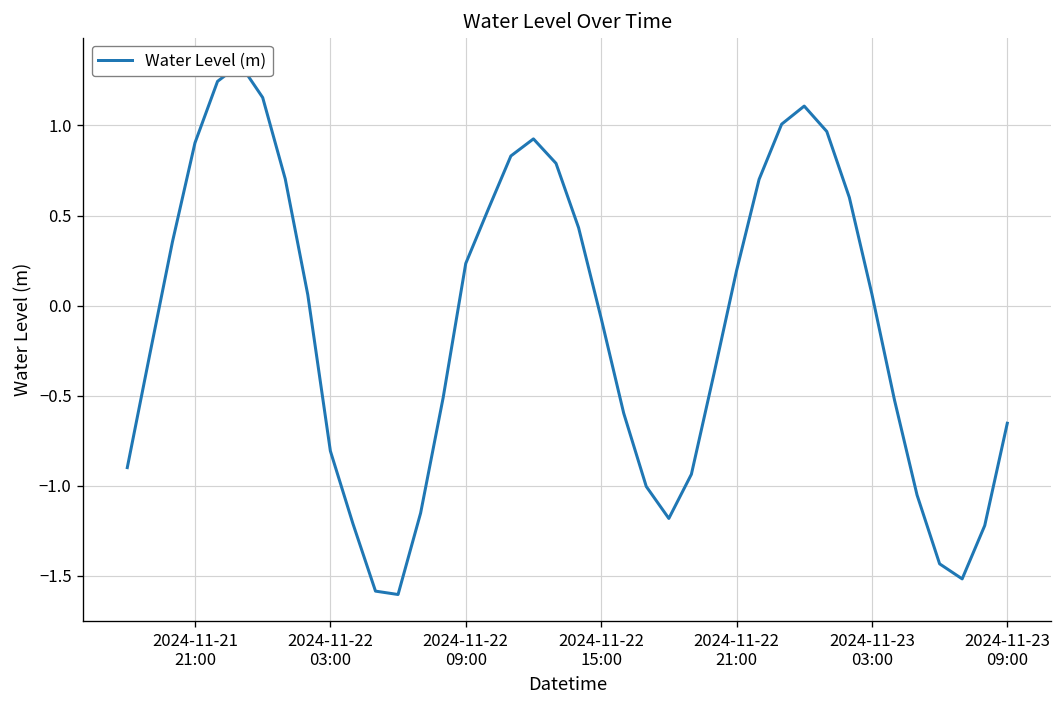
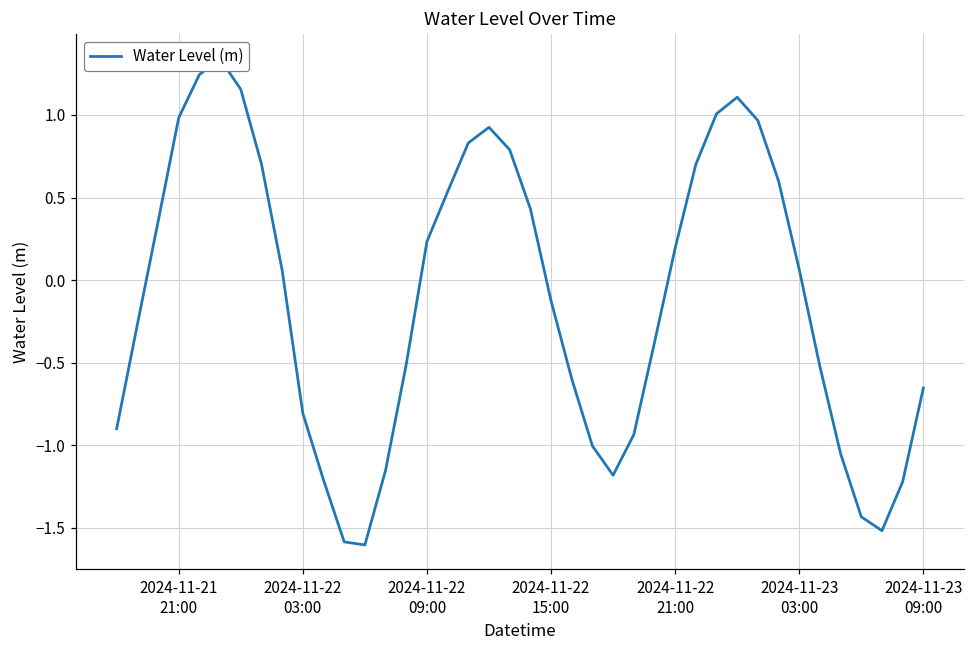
  {
-   "2024-11-21 21:00": 0.90,
+   "2024-11-21 21:00": 0.98,
    "2024-11-22 03:00": -0.81,
    "2024-11-22 09:00": 0.23,
-   "2024-11-22 15:00": -0.07,
+   "2024-11-22 15:00": -0.12,
    "2024-11-22 21:00": 0.19,
    "2024-11-23 03:00": 0.06,
    "2024-11-23 09:00": -0.65
  }
